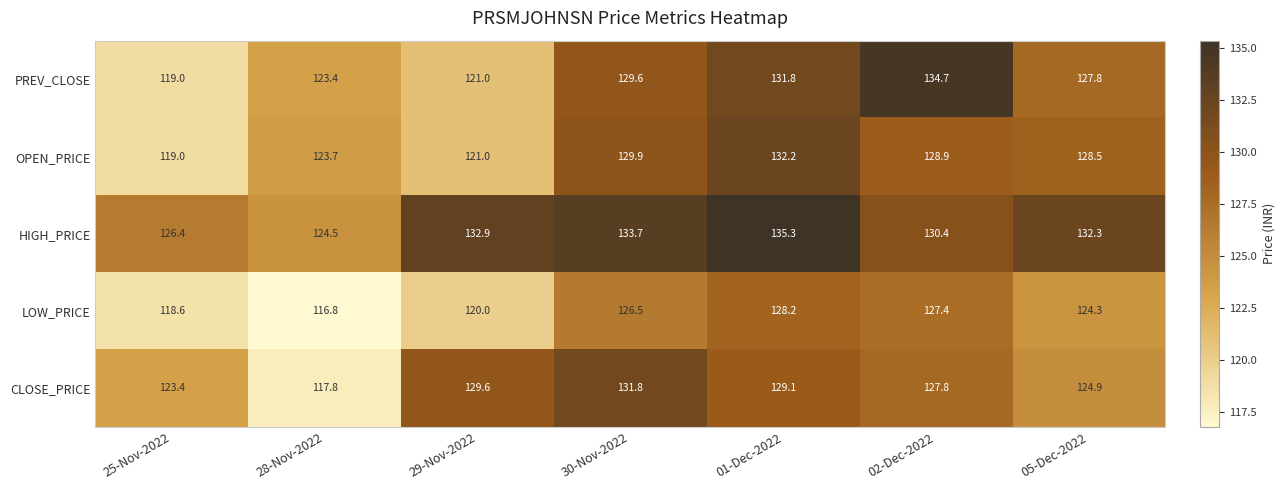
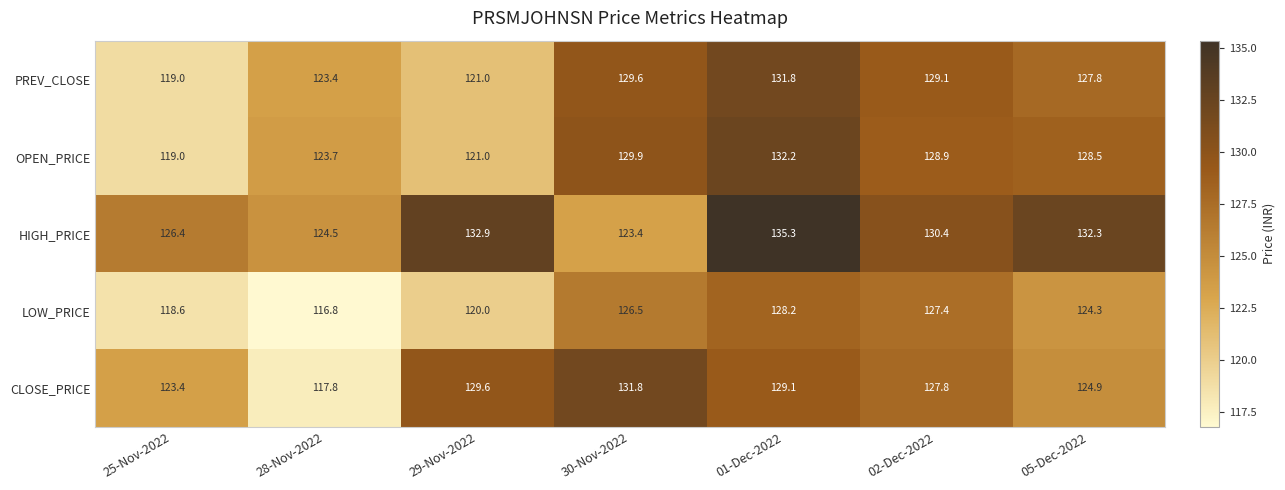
  {
    "PREV_CLOSE": {
      "25-Nov-2022": 119.0,
      "28-Nov-2022": 123.4,
      "29-Nov-2022": 121.0,
      "30-Nov-2022": 129.6,
      "01-Dec-2022": 131.8,
-     "02-Dec-2022": 134.7,
+     "02-Dec-2022": 129.1,
      "05-Dec-2022": 127.8
    },
    "OPEN_PRICE": {
      "25-Nov-2022": 119.0,
      "28-Nov-2022": 123.7,
      "29-Nov-2022": 121.0,
      "30-Nov-2022": 129.9,
      "01-Dec-2022": 132.2,
      "02-Dec-2022": 128.9,
      "05-Dec-2022": 128.5
    },
    "HIGH_PRICE": {
      "25-Nov-2022": 126.4,
      "28-Nov-2022": 124.5,
      "29-Nov-2022": 132.9,
-     "30-Nov-2022": 133.7,
+     "30-Nov-2022": 123.4,
      "01-Dec-2022": 135.3,
      "02-Dec-2022": 130.4,
      "05-Dec-2022": 132.3
    },
    "LOW_PRICE": {
      "25-Nov-2022": 118.6,
      "28-Nov-2022": 116.8,
      "29-Nov-2022": 120.0,
      "30-Nov-2022": 126.5,
      "01-Dec-2022": 128.2,
      "02-Dec-2022": 127.4,
      "05-Dec-2022": 124.3
    },
    "CLOSE_PRICE": {
      "25-Nov-2022": 123.4,
      "28-Nov-2022": 117.8,
      "29-Nov-2022": 129.6,
      "30-Nov-2022": 131.8,
      "01-Dec-2022": 129.1,
      "02-Dec-2022": 127.8,
      "05-Dec-2022": 124.9
    }
  }
